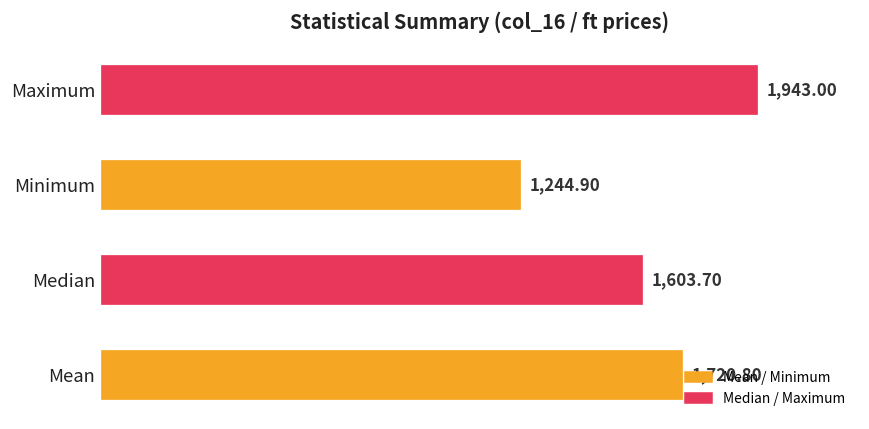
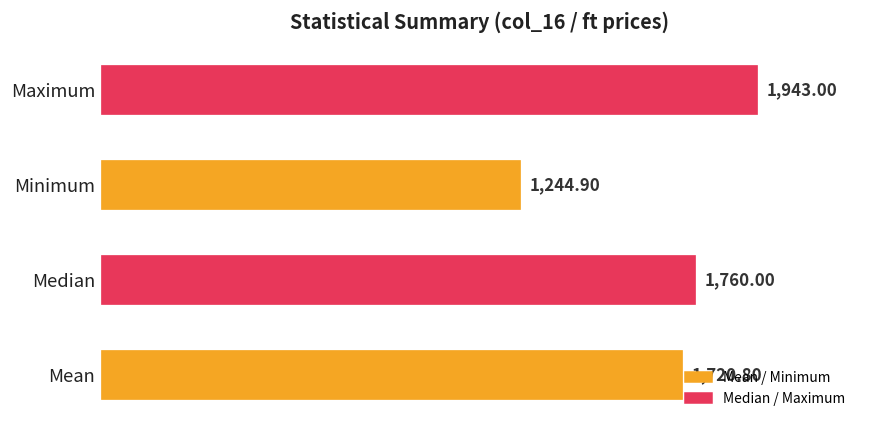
  {
    "Maximum": "1,943.00",
    "Minimum": "1,244.90",
-   "Median": "1,603.70",
+   "Median": "1,760.00",
    "Mean": "1,720.80"
  }
